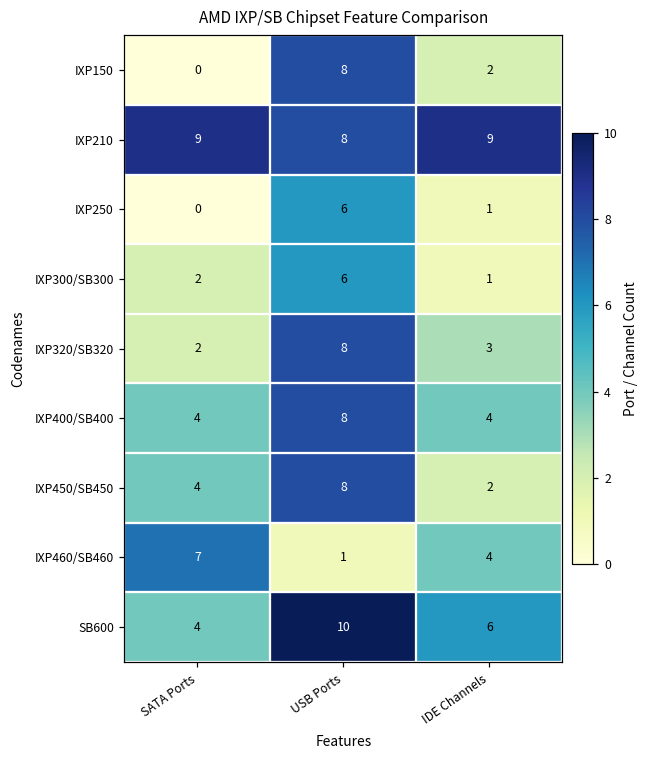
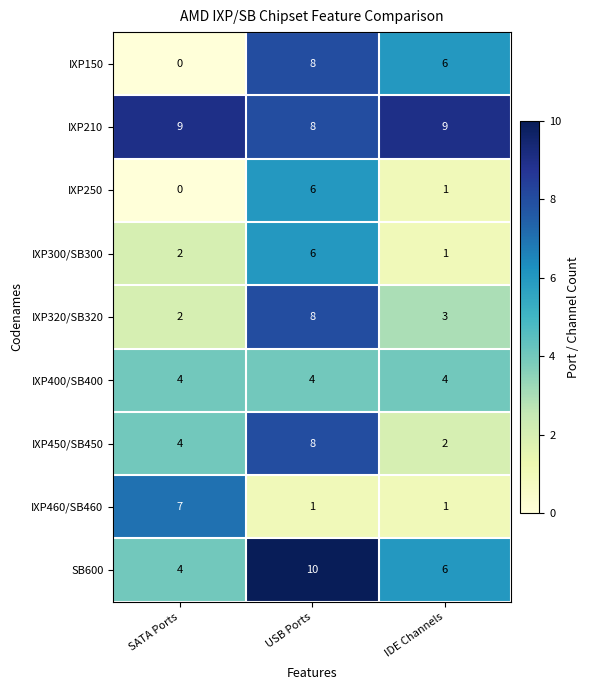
  {
    "IXP150": {
      "SATA Ports": 0,
      "USB Ports": 8,
-     "IDE Channels": 2
+     "IDE Channels": 6
    },
    "IXP210": {
      "SATA Ports": 9,
      "USB Ports": 8,
      "IDE Channels": 9
    },
    "IXP250": {
      "SATA Ports": 0,
      "USB Ports": 6,
      "IDE Channels": 1
    },
    "IXP300/SB300": {
      "SATA Ports": 2,
      "USB Ports": 6,
      "IDE Channels": 1
    },
    "IXP320/SB320": {
      "SATA Ports": 2,
      "USB Ports": 8,
      "IDE Channels": 3
    },
    "IXP400/SB400": {
      "SATA Ports": 4,
-     "USB Ports": 8,
+     "USB Ports": 4,
      "IDE Channels": 4
    },
    "IXP450/SB450": {
      "SATA Ports": 4,
      "USB Ports": 8,
      "IDE Channels": 2
    },
    "IXP460/SB460": {
      "SATA Ports": 7,
      "USB Ports": 1,
-     "IDE Channels": 4
+     "IDE Channels": 1
    },
    "SB600": {
      "SATA Ports": 4,
      "USB Ports": 10,
      "IDE Channels": 6
    }
  }
